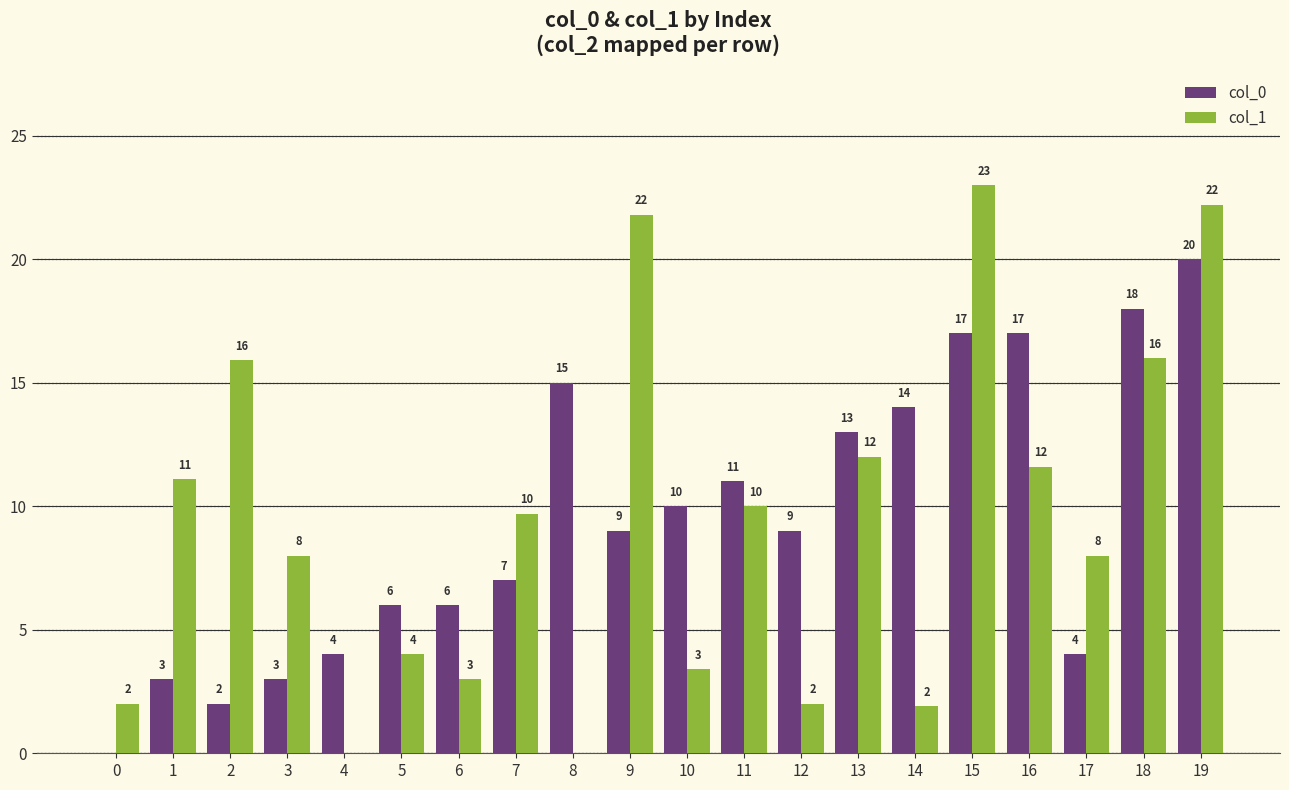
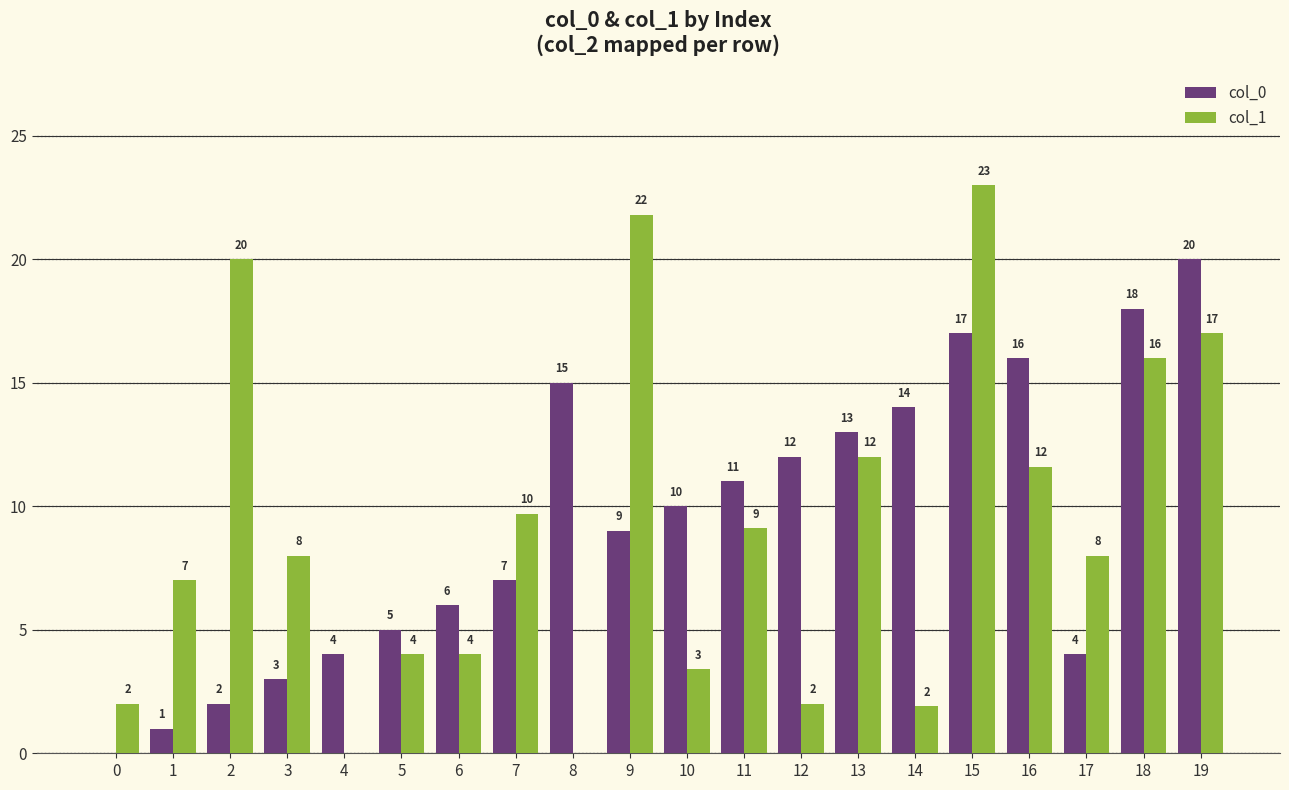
  {
    "col_0": {
-     "1": 3,
+     "1": 1,
      "2": 2,
      "3": 3,
      "4": 4,
-     "5": 6,
+     "5": 5,
      "6": 6,
      "7": 7,
      "8": 15,
      "9": 9,
      "10": 10,
      "11": 11,
-     "12": 9,
+     "12": 12,
      "13": 13,
      "14": 14,
      "15": 17,
-     "16": 17,
+     "16": 16,
      "17": 4,
      "18": 18,
      "19": 20
    },
    "col_1": {
      "0": 2,
-     "1": 11,
-     "2": 16,
+     "1": 7,
+     "2": 20,
      "3": 8,
      "5": 4,
-     "6": 3,
+     "6": 4,
      "7": 10,
      "9": 22,
      "10": 3,
-     "11": 10,
+     "11": 9,
      "12": 2,
      "13": 12,
      "14": 2,
      "15": 23,
      "16": 12,
      "17": 8,
      "18": 16,
-     "19": 22
+     "19": 17
    }
  }
